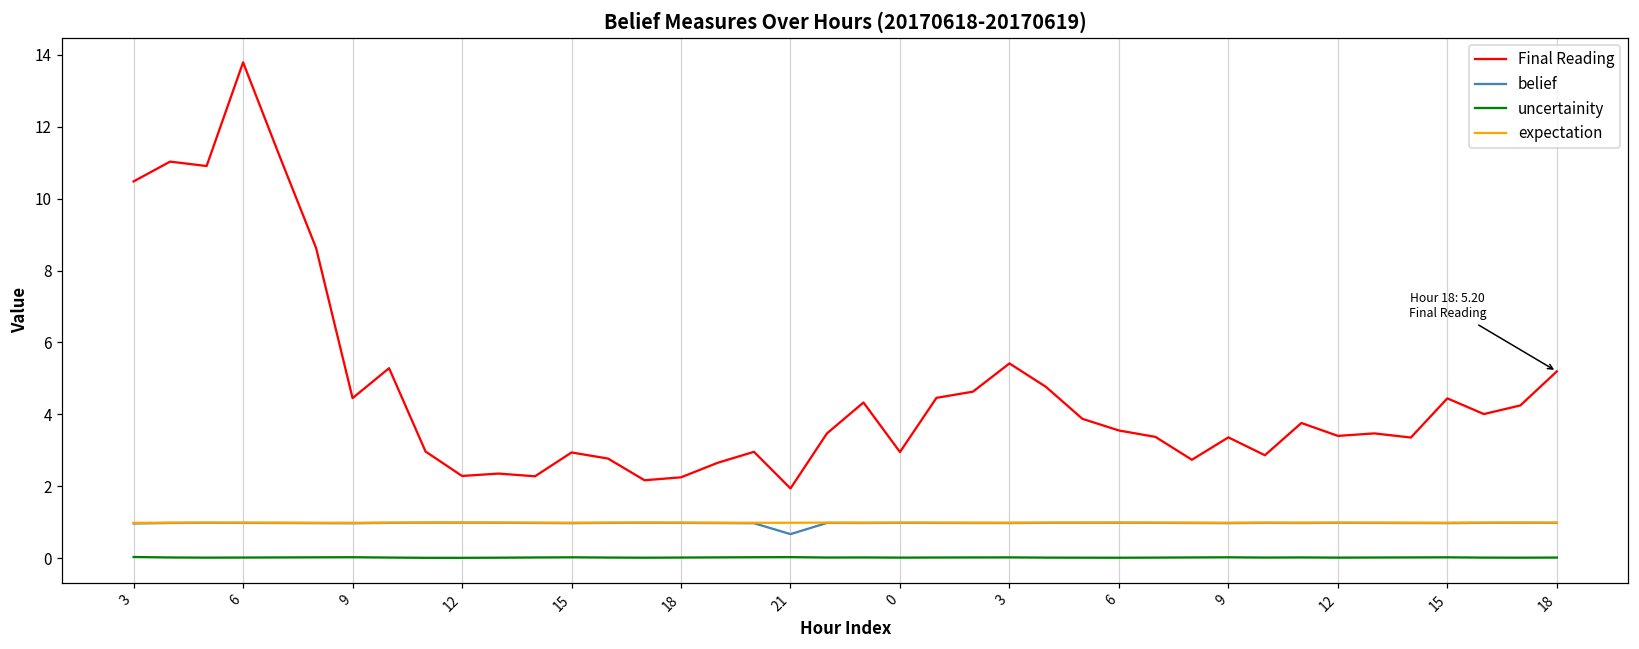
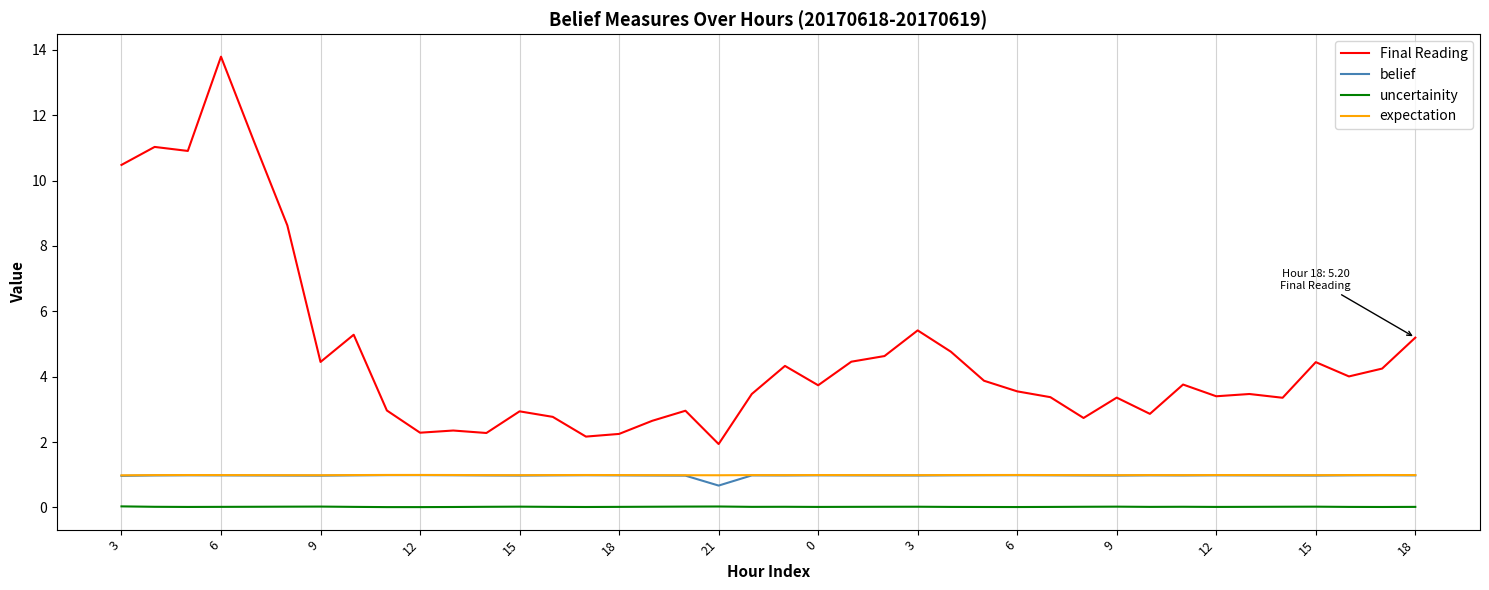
  {
    "Final Reading": {
      "21": 1.9,
-     "0": 3.0
+     "0": 3.7
    },
    "belief": {
      "21": 0.7
    },
    "uncertainity": {
      "21": 0.0,
      "0": 0.0
    },
    "expectation": {
      "21": 1.0
    }
  }
